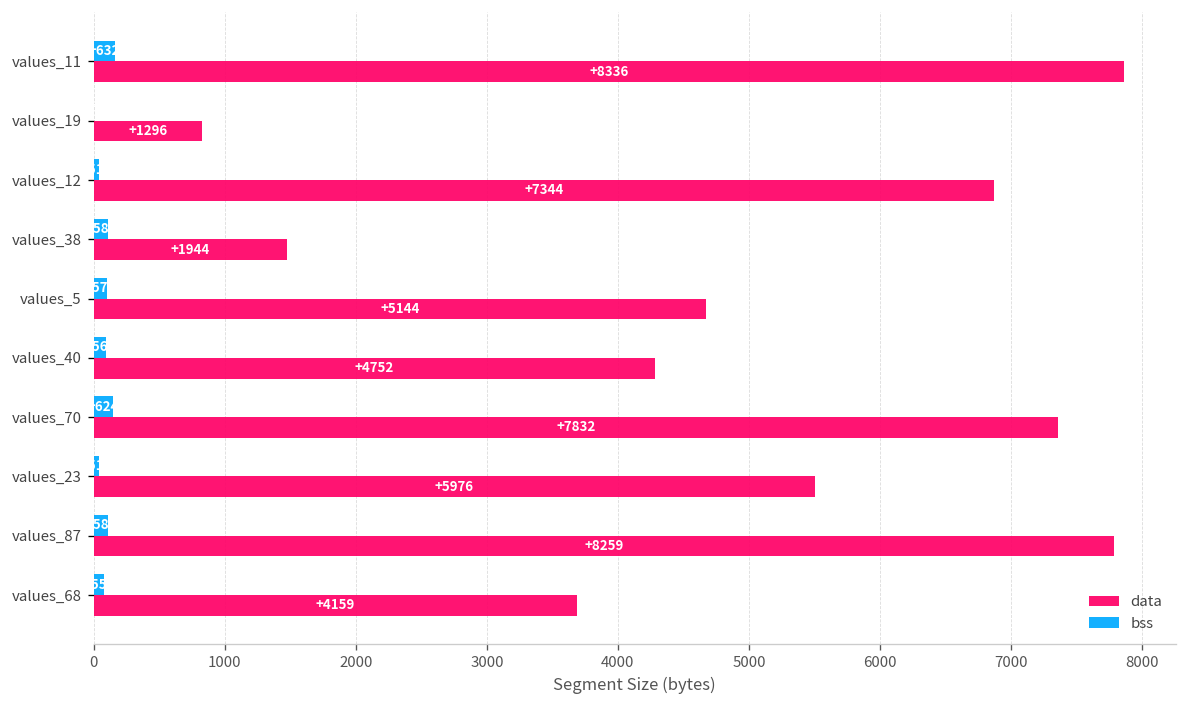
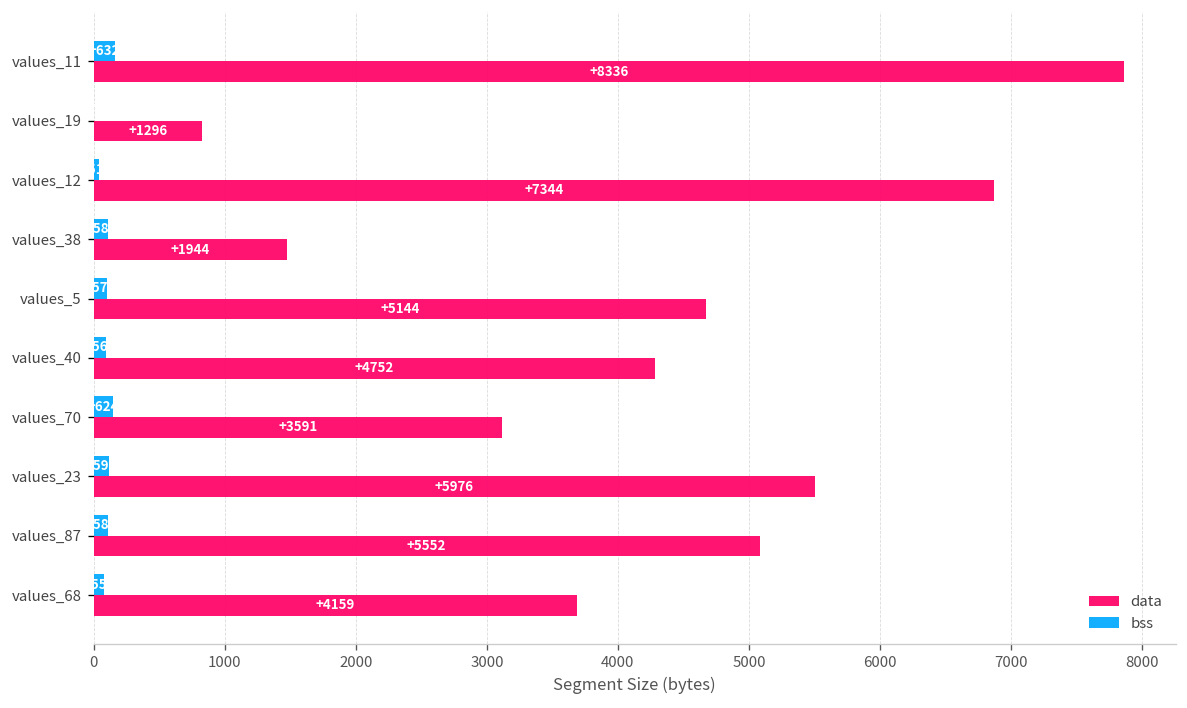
  {
    "data": {
-     "values_70": "+7832",
-     "values_87": "+8259"
+     "values_70": "+3591",
+     "values_87": "+5552"
    },
    "bss": {
      "values_19": "0",
      "values_12": "40",
      "values_38": "110",
      "values_5": "100",
      "values_40": "100",
-     "values_23": "40",
+     "values_23": "120",
      "values_87": "110",
      "values_68": "80"
    }
  }
